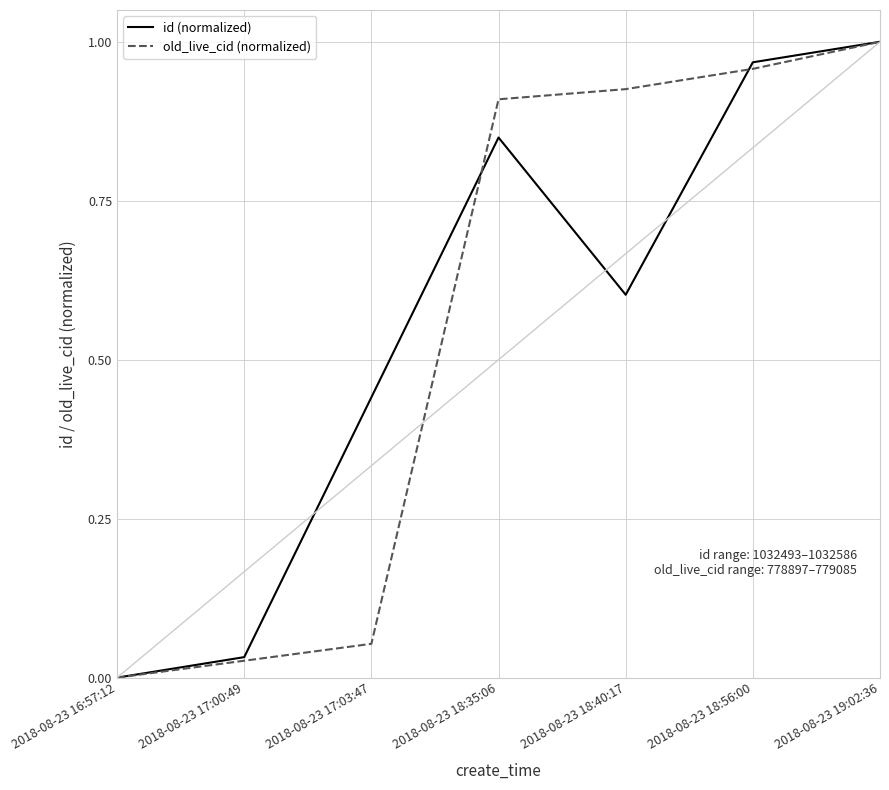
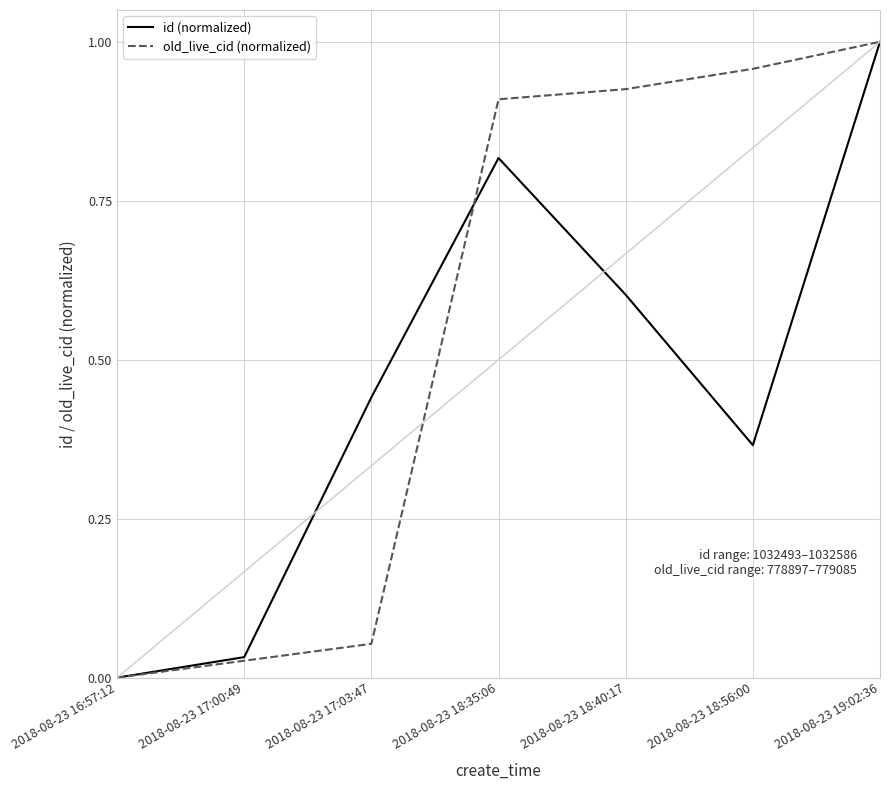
  {
    "id (normalized)": {
      "2018-08-23 17:00:49": 0.03,
      "2018-08-23 17:03:47": 0.44,
-     "2018-08-23 18:35:06": 0.85,
+     "2018-08-23 18:35:06": 0.82,
      "2018-08-23 18:40:17": 0.60,
-     "2018-08-23 18:56:00": 0.97
+     "2018-08-23 18:56:00": 0.37
    },
    "old_live_cid (normalized)": {
      "2018-08-23 17:00:49": 0.03,
      "2018-08-23 17:03:47": 0.05,
      "2018-08-23 18:35:06": 0.91,
      "2018-08-23 18:40:17": 0.93,
      "2018-08-23 18:56:00": 0.96
    }
  }
